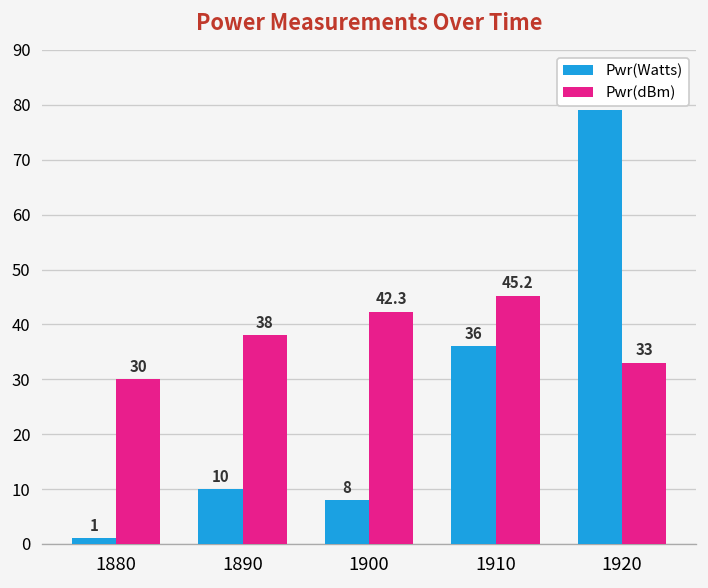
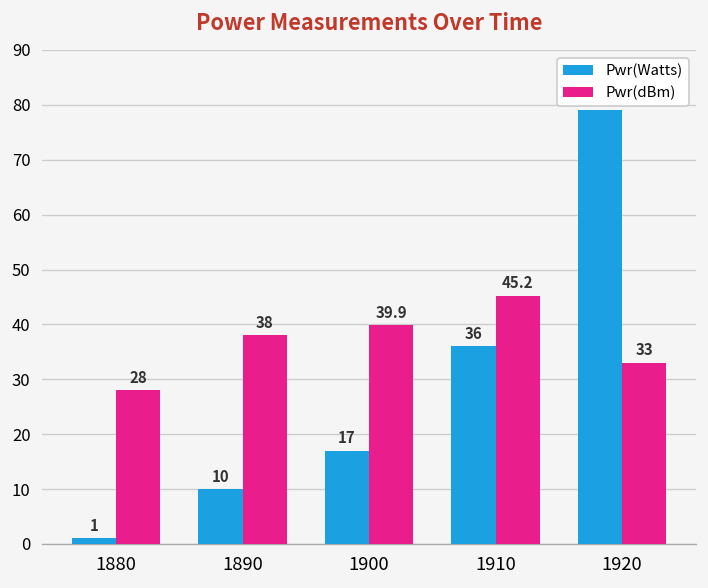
  {
    "Pwr(Watts)": {
      "1880": 1,
      "1890": 10,
-     "1900": 8,
+     "1900": 17,
      "1910": 36
    },
    "Pwr(dBm)": {
-     "1880": 30,
+     "1880": 28,
      "1890": 38,
-     "1900": 42.3,
+     "1900": 39.9,
      "1910": 45.2,
      "1920": 33
    }
  }
